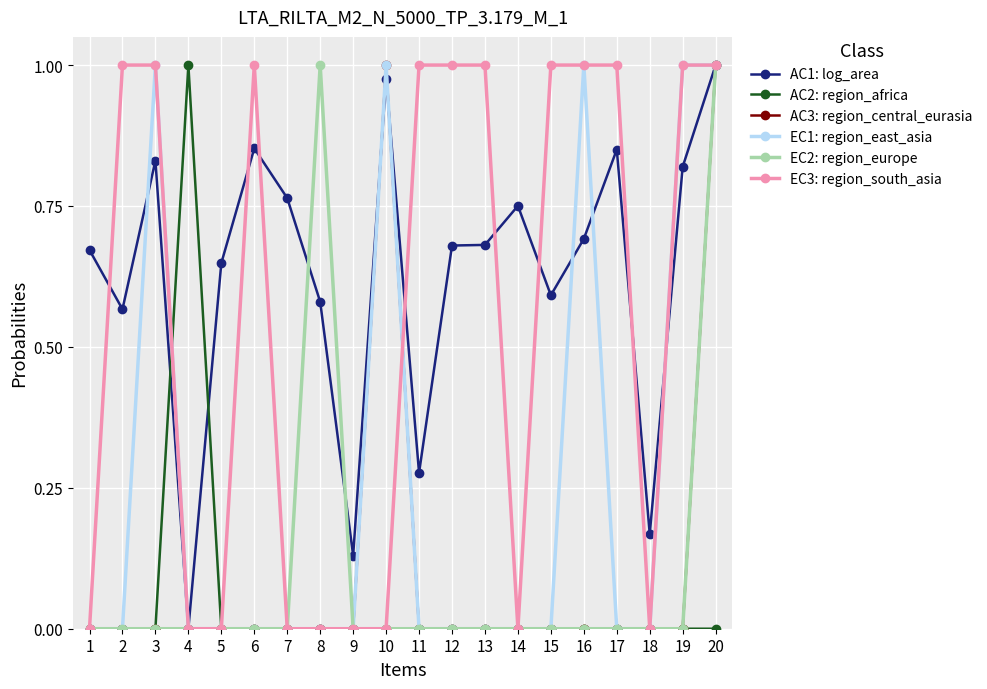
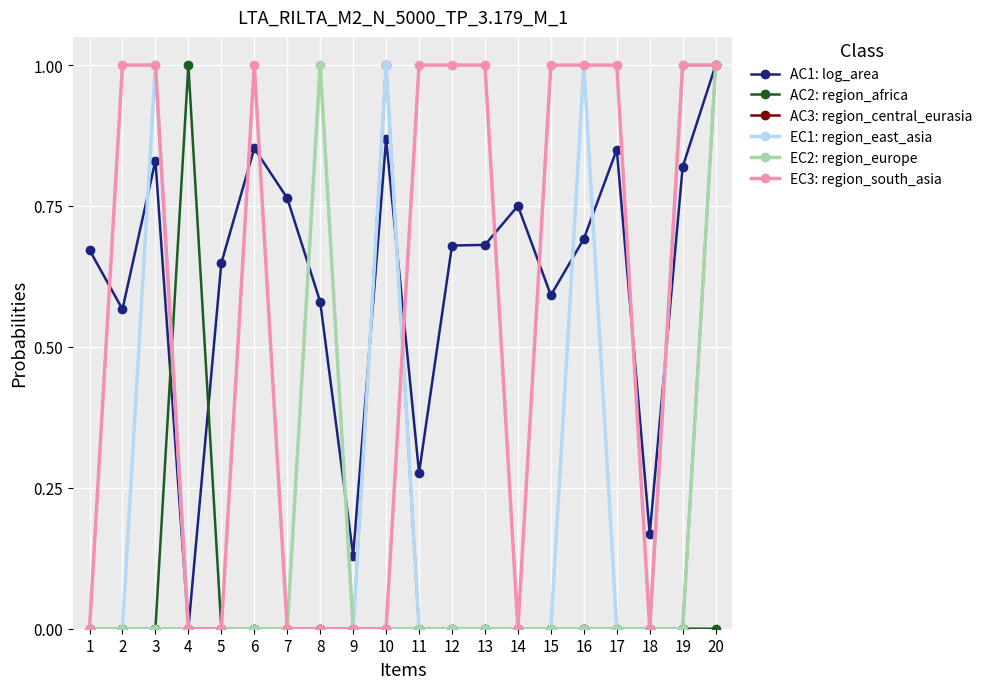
  {
    "AC1: log_area": {
      "1": 0.67,
      "2": 0.57,
      "3": 0.83,
      "5": 0.65,
      "6": 0.85,
      "7": 0.76,
      "8": 0.58,
      "9": 0.13,
-     "10": 0.98,
+     "10": 0.87,
      "11": 0.28,
      "12": 0.68,
      "13": 0.68,
      "14": 0.75,
      "15": 0.59,
      "16": 0.69,
      "17": 0.85,
      "18": 0.17,
      "19": 0.82
    },
    "AC2: region_africa": {
      "4": 1.00,
      "20": 0.00
    },
    "EC2: region_europe": {
      "8": 1.00
    },
    "EC3: region_south_asia": {
      "2": 1.00,
      "6": 1.00,
      "11": 1.00,
      "12": 1.00,
      "13": 1.00,
      "15": 1.00,
      "17": 1.00
    }
  }
